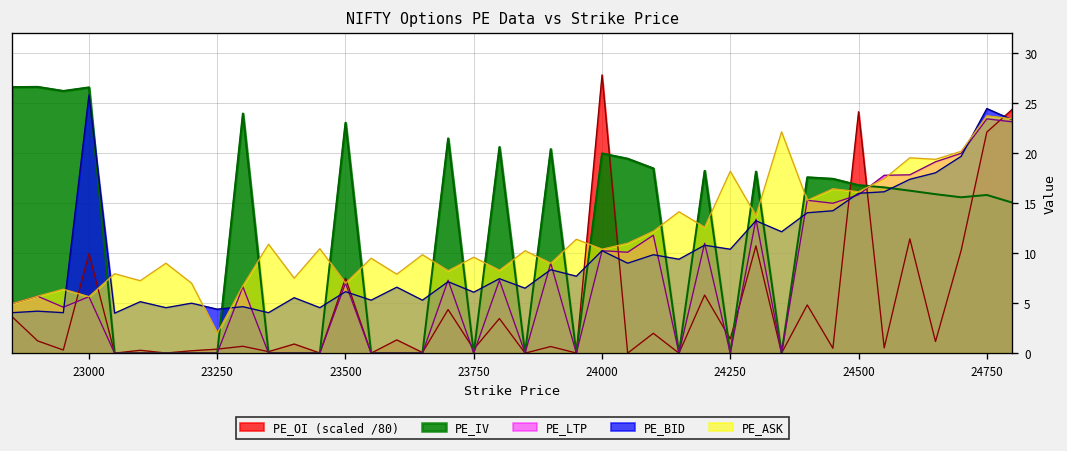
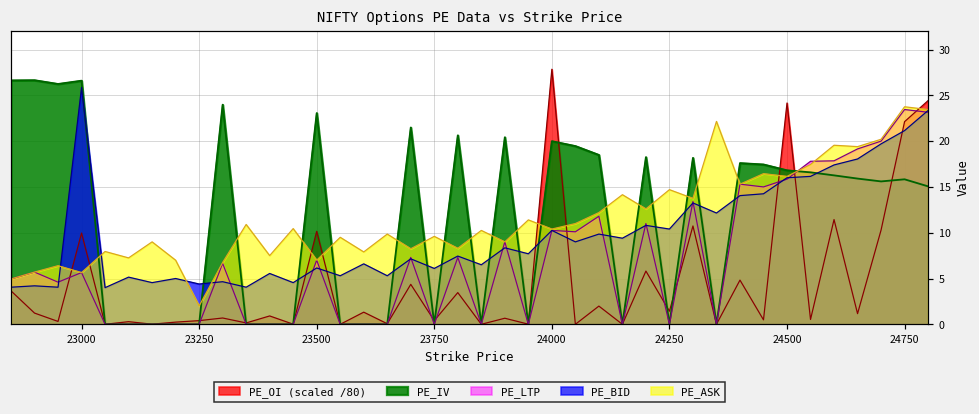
  {
    "PE_OI (scaled /80)": {
      "23000": 10,
      "23250": 0,
-     "23500": 8,
+     "23500": 10,
      "23750": 0,
      "24000": 28,
      "24250": 1,
      "24500": 24,
      "24750": 22
    },
    "PE_IV": {
      "23000": 27,
      "23500": 23,
      "24000": 20,
      "24500": 17,
      "24750": 16
    },
    "PE_BID": {
      "23000": 26,
      "23250": 4,
      "23500": 6,
      "23750": 6,
      "24250": 10,
-     "24750": 24
+     "24750": 21
    },
    "PE_ASK": {
      "23250": 2,
      "23750": 10,
-     "24250": 18
+     "24250": 15
    }
  }
